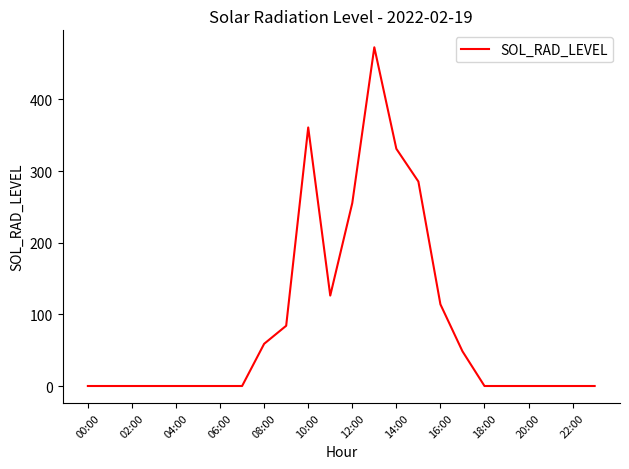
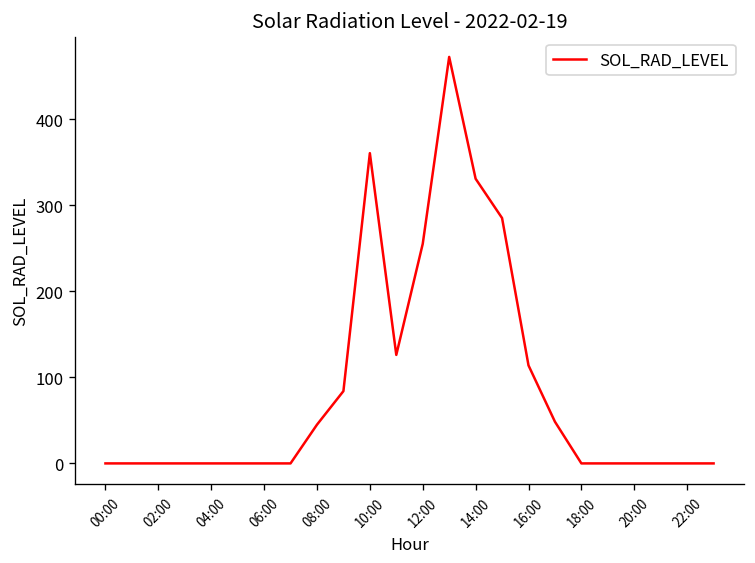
  {
    "00:00": 0,
    "02:00": 0,
    "04:00": 0,
    "06:00": 0,
-   "08:00": 60,
+   "08:00": 50,
    "10:00": 360,
    "12:00": 260,
    "14:00": 330,
    "16:00": 110,
    "18:00": 0,
    "20:00": 0,
    "22:00": 0
  }
